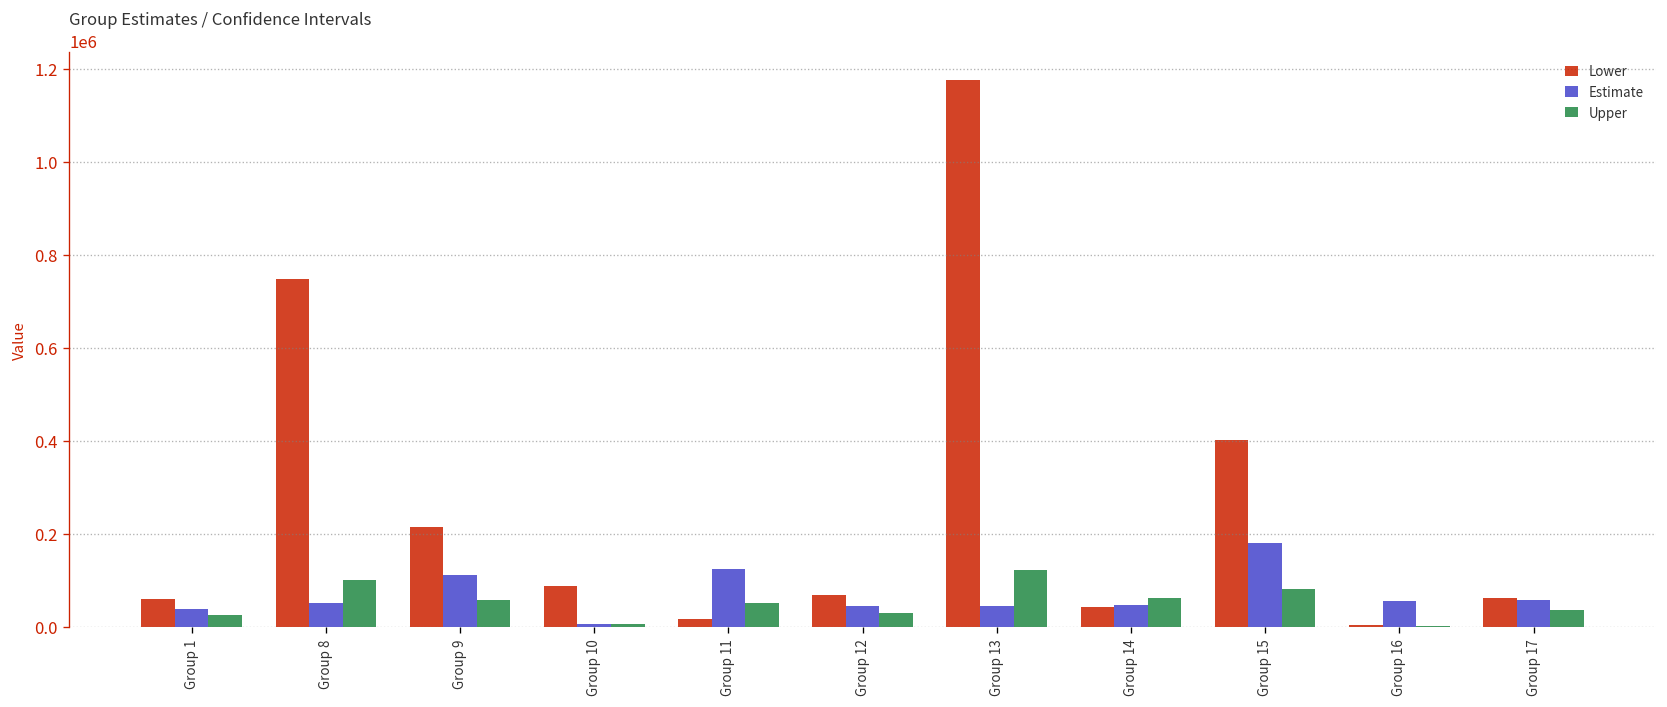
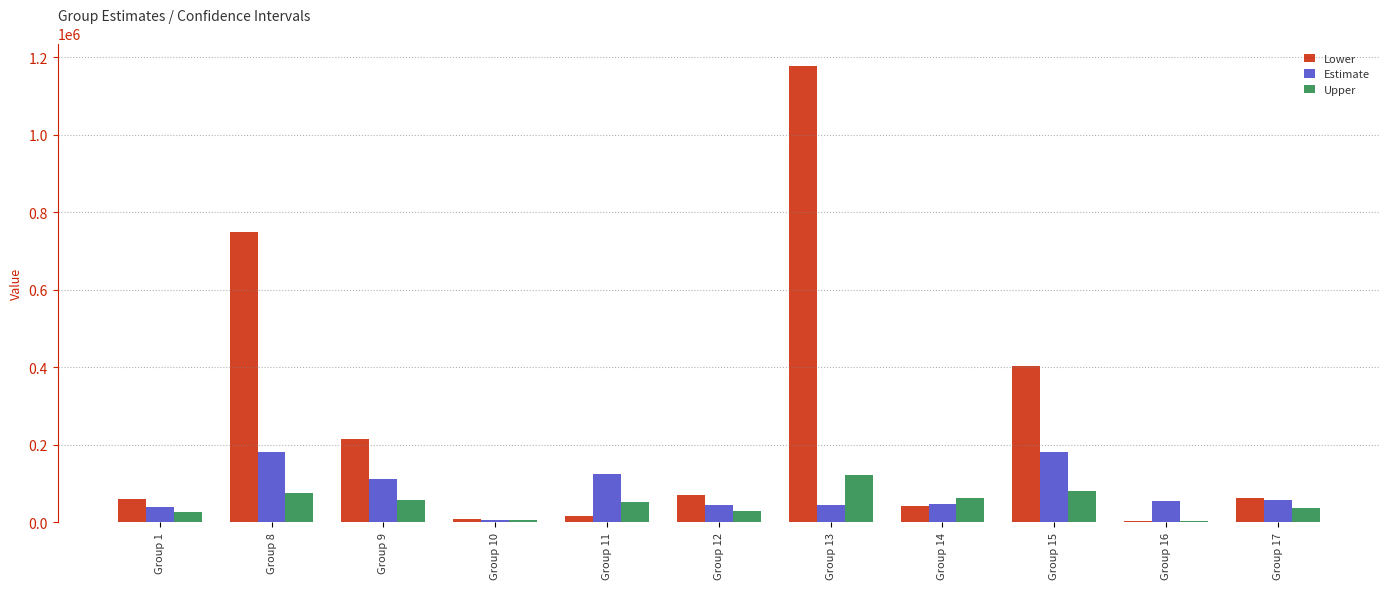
  {
    "Lower": {
      "Group 1": 60000,
      "Group 8": 750000,
      "Group 9": 220000,
-     "Group 10": 90000,
+     "Group 10": 10000,
      "Group 11": 20000,
      "Group 12": 70000,
      "Group 13": 1180000,
      "Group 14": 40000,
      "Group 15": 400000,
      "Group 17": 60000
    },
    "Estimate": {
      "Group 1": 40000,
-     "Group 8": 50000,
+     "Group 8": 180000,
      "Group 9": 110000,
      "Group 10": 10000,
      "Group 11": 120000,
      "Group 12": 40000,
      "Group 13": 50000,
      "Group 14": 50000,
      "Group 15": 180000,
      "Group 16": 60000,
      "Group 17": 60000
    },
    "Upper": {
      "Group 1": 30000,
-     "Group 8": 100000,
+     "Group 8": 80000,
      "Group 9": 60000,
      "Group 11": 50000,
      "Group 12": 30000,
      "Group 13": 120000,
      "Group 14": 60000,
      "Group 15": 80000,
      "Group 17": 40000
    }
  }
